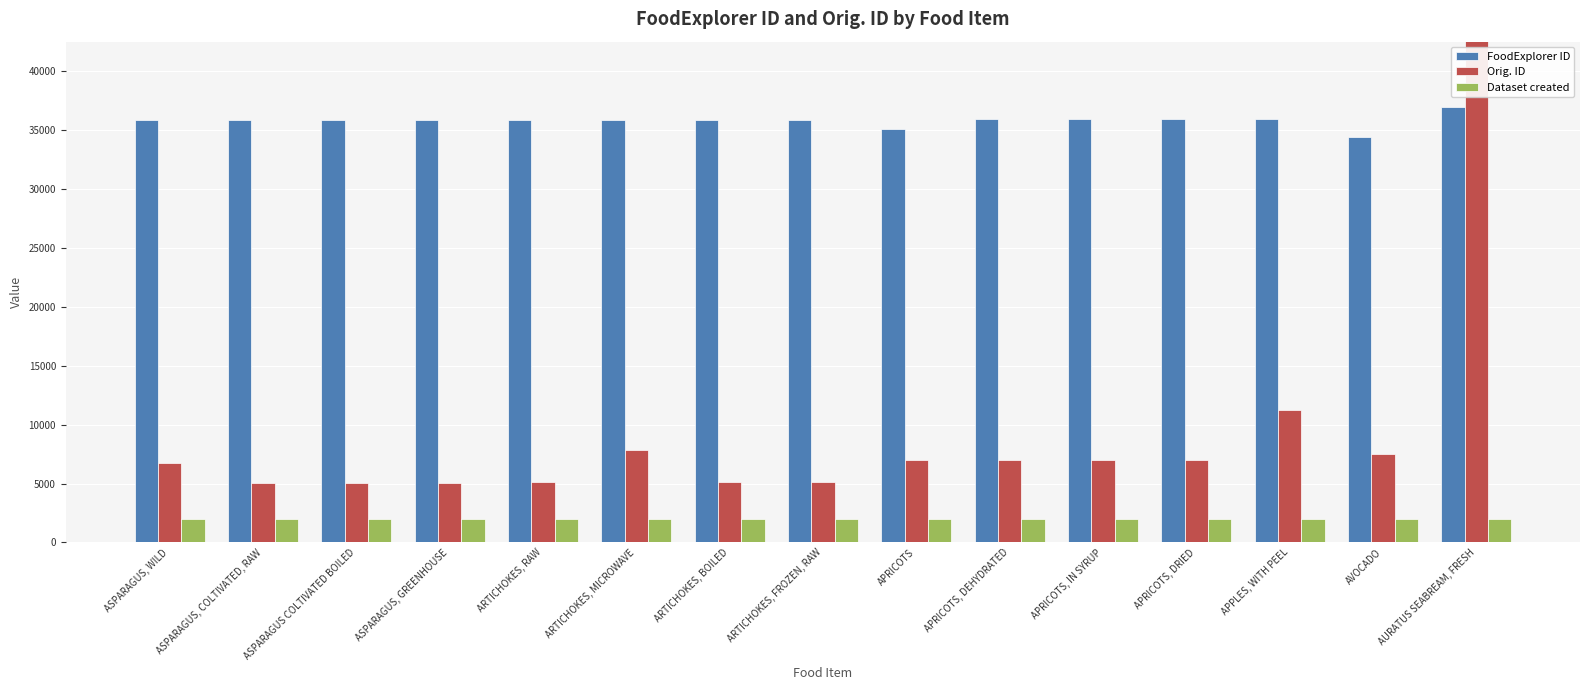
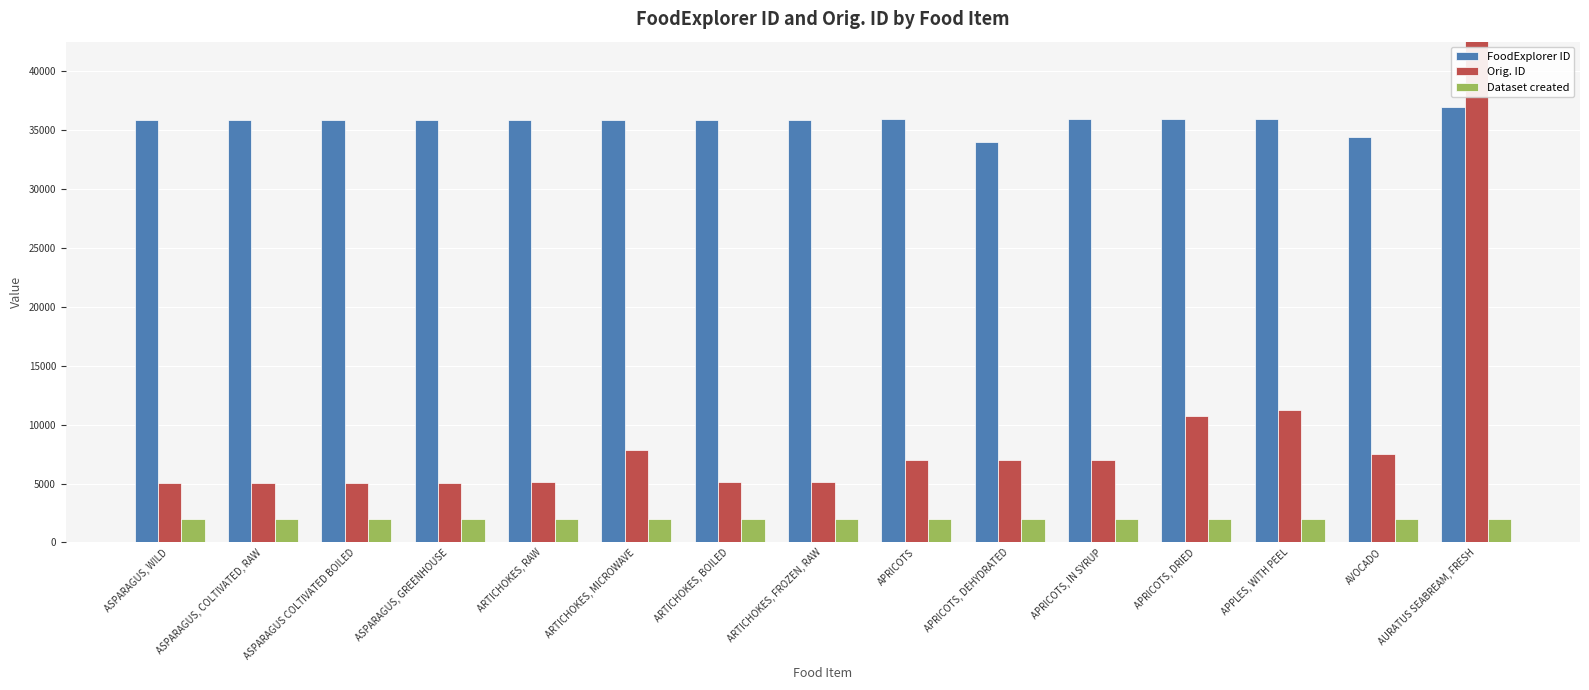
  {
    "FoodExplorer ID": {
      "ASPARAGUS, WILD": 35900,
      "ASPARAGUS, COLTIVATED, RAW": 35900,
      "ASPARAGUS COLTIVATED BOILED": 35900,
      "ASPARAGUS, GREENHOUSE": 35900,
      "ARTICHOKES, RAW": 35900,
      "ARTICHOKES, MICROWAVE": 35900,
      "ARTICHOKES, BOILED": 35900,
      "ARTICHOKES, FROZEN, RAW": 35900,
-     "APRICOTS": 35100,
-     "APRICOTS, DEHYDRATED": 36000,
+     "APRICOTS": 36000,
+     "APRICOTS, DEHYDRATED": 34000,
      "APRICOTS, IN SYRUP": 36000,
      "APRICOTS, DRIED": 36000,
      "APPLES, WITH PEEL": 36000,
      "AVOCADO": 34400,
      "AURATUS SEABREAM, FRESH": 37000
    },
    "Orig. ID": {
-     "ASPARAGUS, WILD": 6800,
+     "ASPARAGUS, WILD": 5000,
      "ASPARAGUS, COLTIVATED, RAW": 5000,
      "ASPARAGUS COLTIVATED BOILED": 5000,
      "ASPARAGUS, GREENHOUSE": 5100,
      "ARTICHOKES, RAW": 5100,
      "ARTICHOKES, MICROWAVE": 7900,
      "ARTICHOKES, BOILED": 5100,
      "ARTICHOKES, FROZEN, RAW": 5100,
      "APRICOTS": 7000,
      "APRICOTS, DEHYDRATED": 7000,
      "APRICOTS, IN SYRUP": 7000,
-     "APRICOTS, DRIED": 7000,
+     "APRICOTS, DRIED": 10700,
      "APPLES, WITH PEEL": 11200,
      "AVOCADO": 7500
    },
    "Dataset created": {
      "ASPARAGUS, WILD": 2000,
      "ASPARAGUS, COLTIVATED, RAW": 2000,
      "ASPARAGUS COLTIVATED BOILED": 2000,
      "ASPARAGUS, GREENHOUSE": 2000,
      "ARTICHOKES, RAW": 2000,
      "ARTICHOKES, MICROWAVE": 2000,
      "ARTICHOKES, BOILED": 2000,
      "ARTICHOKES, FROZEN, RAW": 2000,
      "APRICOTS": 2000,
      "APRICOTS, DEHYDRATED": 2000,
      "APRICOTS, IN SYRUP": 2000,
      "APRICOTS, DRIED": 2000,
      "APPLES, WITH PEEL": 2000,
      "AVOCADO": 2000,
      "AURATUS SEABREAM, FRESH": 2000
    }
  }
